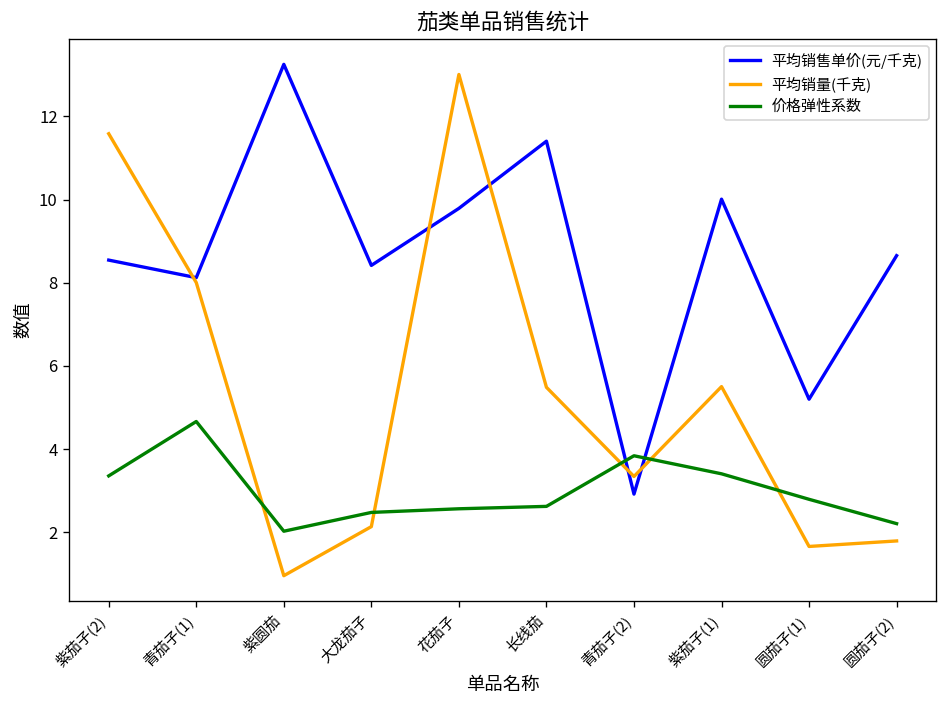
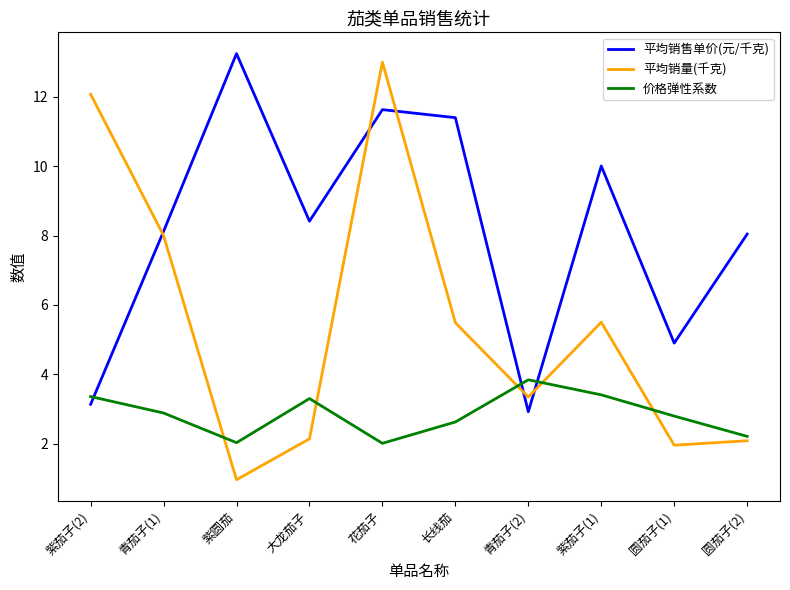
  {
    "平均销售单价(元/千克)": {
-     "紫茄子(2)": 8.5,
+     "紫茄子(2)": 3.1,
      "青茄子(1)": 8.1,
      "紫圆茄": 13.3,
      "大龙茄子": 8.4,
-     "花茄子": 9.8,
+     "花茄子": 11.6,
      "长线茄": 11.4,
      "青茄子(2)": 2.9,
      "紫茄子(1)": 10.0,
-     "圆茄子(1)": 5.2,
-     "圆茄子(2)": 8.7
+     "圆茄子(1)": 4.9,
+     "圆茄子(2)": 8.0
    },
    "平均销量(千克)": {
-     "紫茄子(2)": 11.6,
+     "紫茄子(2)": 12.1,
      "青茄子(1)": 8.0,
      "紫圆茄": 1.0,
      "大龙茄子": 2.1,
      "花茄子": 13.0,
      "长线茄": 5.5,
      "青茄子(2)": 3.3,
      "紫茄子(1)": 5.5,
-     "圆茄子(1)": 1.7,
-     "圆茄子(2)": 1.8
+     "圆茄子(1)": 2.0,
+     "圆茄子(2)": 2.1
    },
    "价格弹性系数": {
      "紫茄子(2)": 3.4,
-     "青茄子(1)": 4.7,
+     "青茄子(1)": 2.9,
      "紫圆茄": 2.0,
-     "大龙茄子": 2.5,
-     "花茄子": 2.6,
+     "大龙茄子": 3.3,
+     "花茄子": 2.0,
      "长线茄": 2.6,
      "青茄子(2)": 3.8,
      "紫茄子(1)": 3.4,
      "圆茄子(1)": 2.8,
      "圆茄子(2)": 2.2
    }
  }
